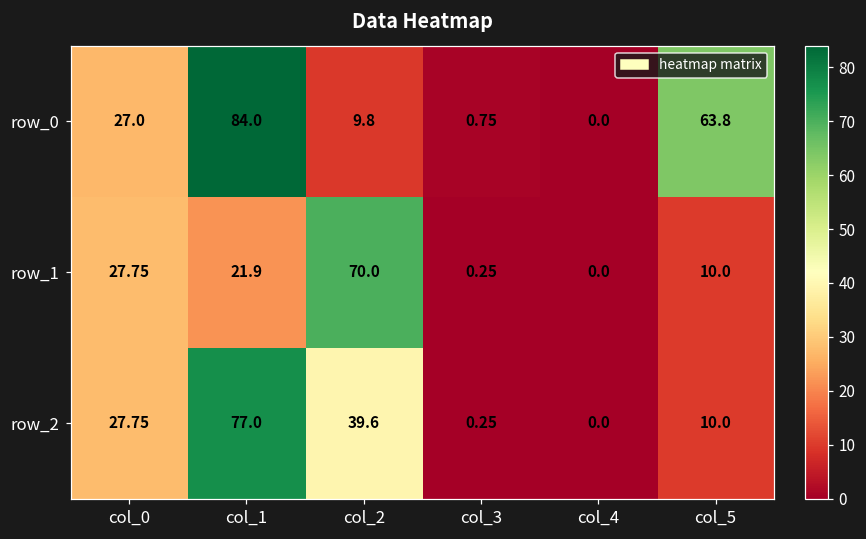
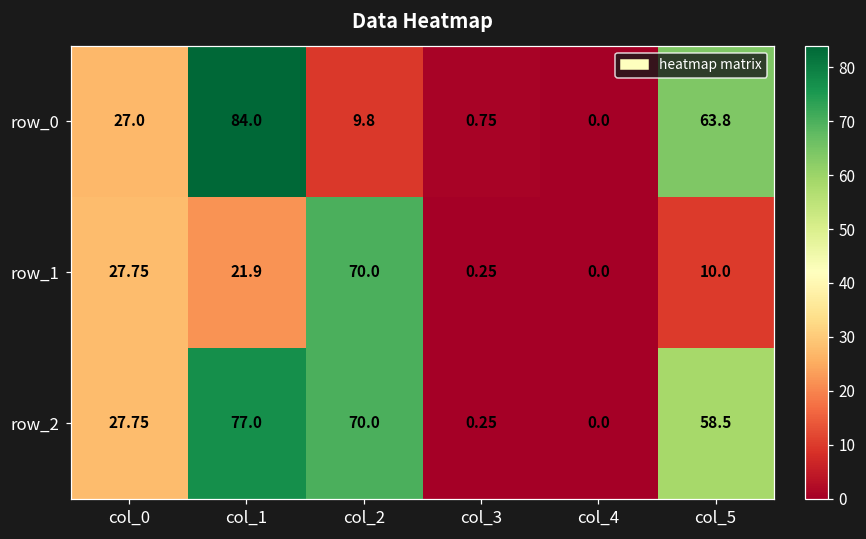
  {
    "row_0": {
      "col_0": 27.0,
      "col_1": 84.0,
      "col_2": 9.8,
      "col_3": 0.75,
      "col_4": 0.0,
      "col_5": 63.8
    },
    "row_1": {
      "col_0": 27.75,
      "col_1": 21.9,
      "col_2": 70.0,
      "col_3": 0.25,
      "col_4": 0.0,
      "col_5": 10.0
    },
    "row_2": {
      "col_0": 27.75,
      "col_1": 77.0,
-     "col_2": 39.6,
+     "col_2": 70.0,
      "col_3": 0.25,
      "col_4": 0.0,
-     "col_5": 10.0
+     "col_5": 58.5
    }
  }
